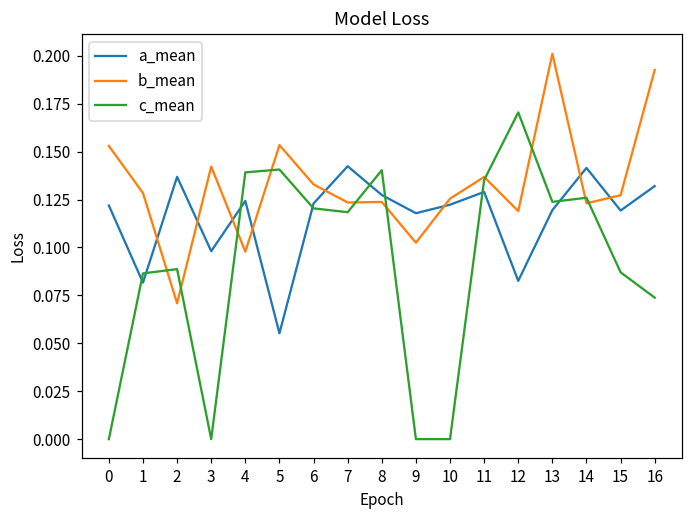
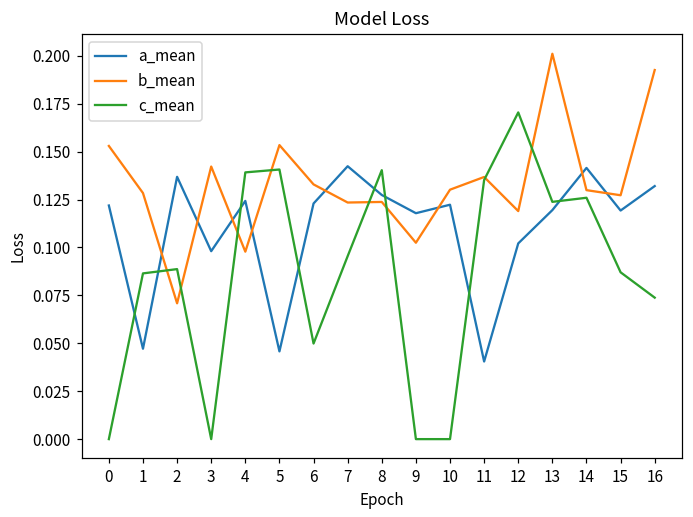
  {
    "a_mean": {
      "0": 0.122,
-     "1": 0.082,
+     "1": 0.047,
      "2": 0.137,
      "3": 0.098,
      "4": 0.124,
-     "5": 0.055,
+     "5": 0.046,
      "6": 0.123,
      "7": 0.142,
      "8": 0.127,
      "9": 0.118,
      "10": 0.122,
-     "11": 0.129,
-     "12": 0.083,
+     "11": 0.040,
+     "12": 0.102,
      "13": 0.119,
      "14": 0.142,
      "15": 0.119,
      "16": 0.132
    },
    "b_mean": {
      "0": 0.153,
      "1": 0.128,
      "2": 0.071,
      "3": 0.142,
      "4": 0.098,
      "5": 0.153,
      "6": 0.133,
      "7": 0.123,
      "8": 0.124,
      "9": 0.102,
-     "10": 0.125,
+     "10": 0.130,
      "11": 0.137,
      "12": 0.119,
      "13": 0.201,
-     "14": 0.123,
+     "14": 0.130,
      "15": 0.127,
      "16": 0.193
    },
    "c_mean": {
      "0": 0.000,
      "1": 0.086,
      "2": 0.089,
      "3": 0.000,
      "4": 0.139,
      "5": 0.141,
-     "6": 0.120,
-     "7": 0.118,
+     "6": 0.050,
+     "7": 0.095,
      "8": 0.140,
      "9": 0.000,
      "10": 0.000,
      "11": 0.135,
      "12": 0.170,
      "13": 0.124,
      "14": 0.126,
      "15": 0.087,
      "16": 0.074
    }
  }
